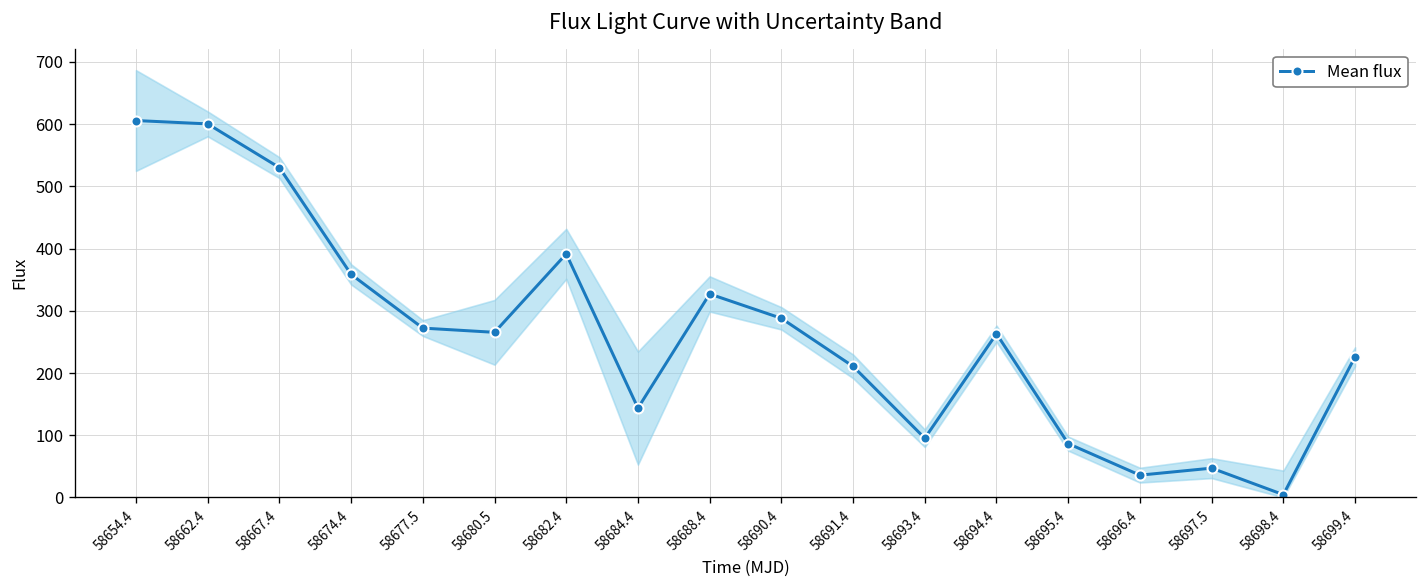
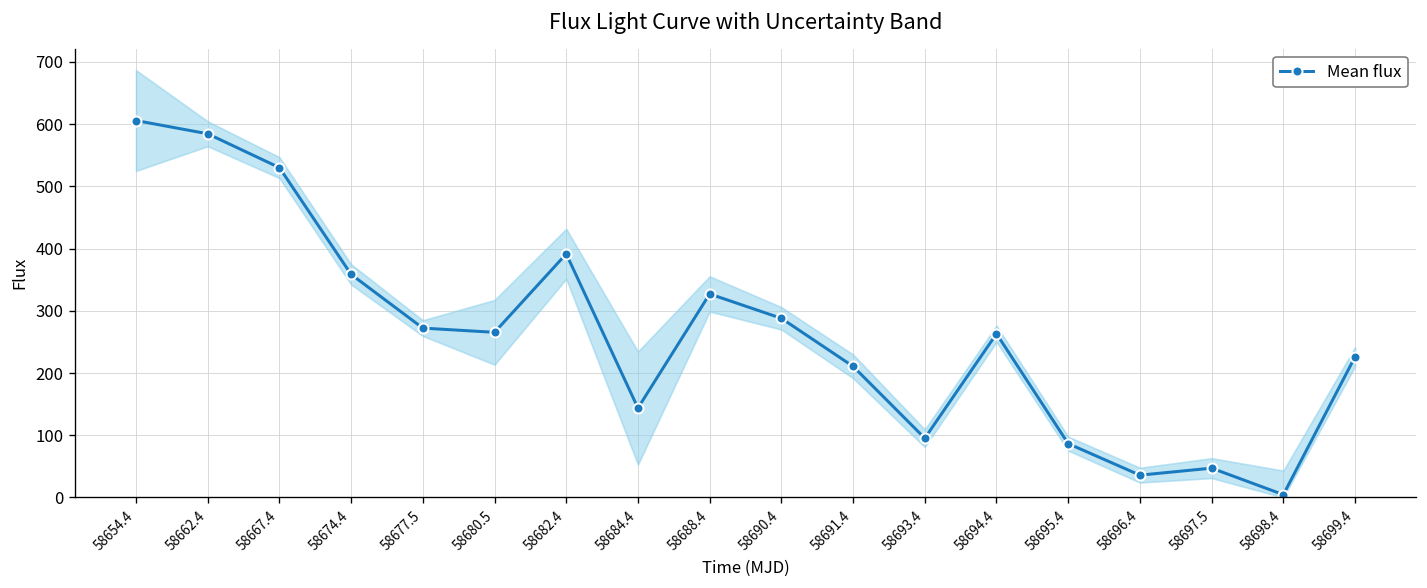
  {
    "Mean flux": {
      "58654.4": 610,
-     "58662.4": 600,
+     "58662.4": 580,
      "58667.4": 530,
      "58674.4": 360,
      "58677.5": 270,
      "58680.5": 270,
      "58682.4": 390,
      "58684.4": 140,
      "58688.4": 330,
      "58690.4": 290,
      "58691.4": 210,
      "58693.4": 100,
      "58694.4": 260,
      "58695.4": 90,
      "58696.4": 40,
      "58697.5": 50,
      "58698.4": 0,
      "58699.4": 230
    }
  }
